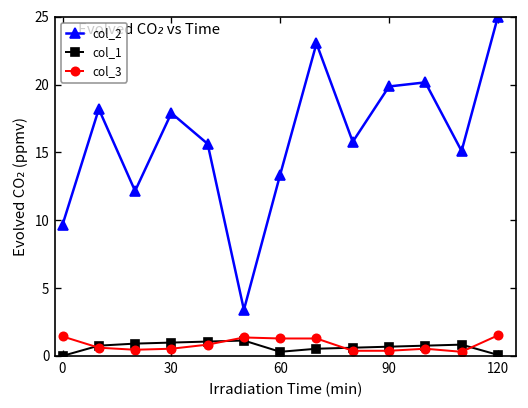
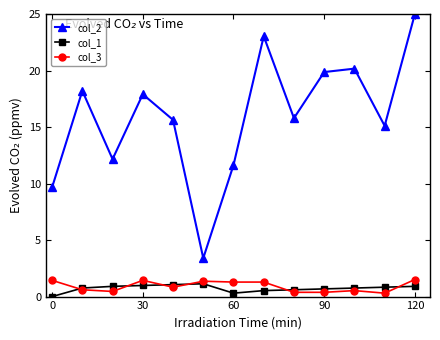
  {
    "col_2": {
      "0": 9.7,
      "30": 17.9,
-     "60": 13.4,
+     "60": 11.6,
      "90": 19.9,
      "120": 25.0
    },
    "col_1": {
      "0": 0.0,
      "30": 1.0,
      "60": 0.3,
      "90": 0.7,
-     "120": 0.1
+     "120": 0.9
    },
    "col_3": {
      "0": 1.4,
-     "30": 0.5,
+     "30": 1.4,
      "60": 1.3,
      "90": 0.4,
      "120": 1.5
    }
  }
